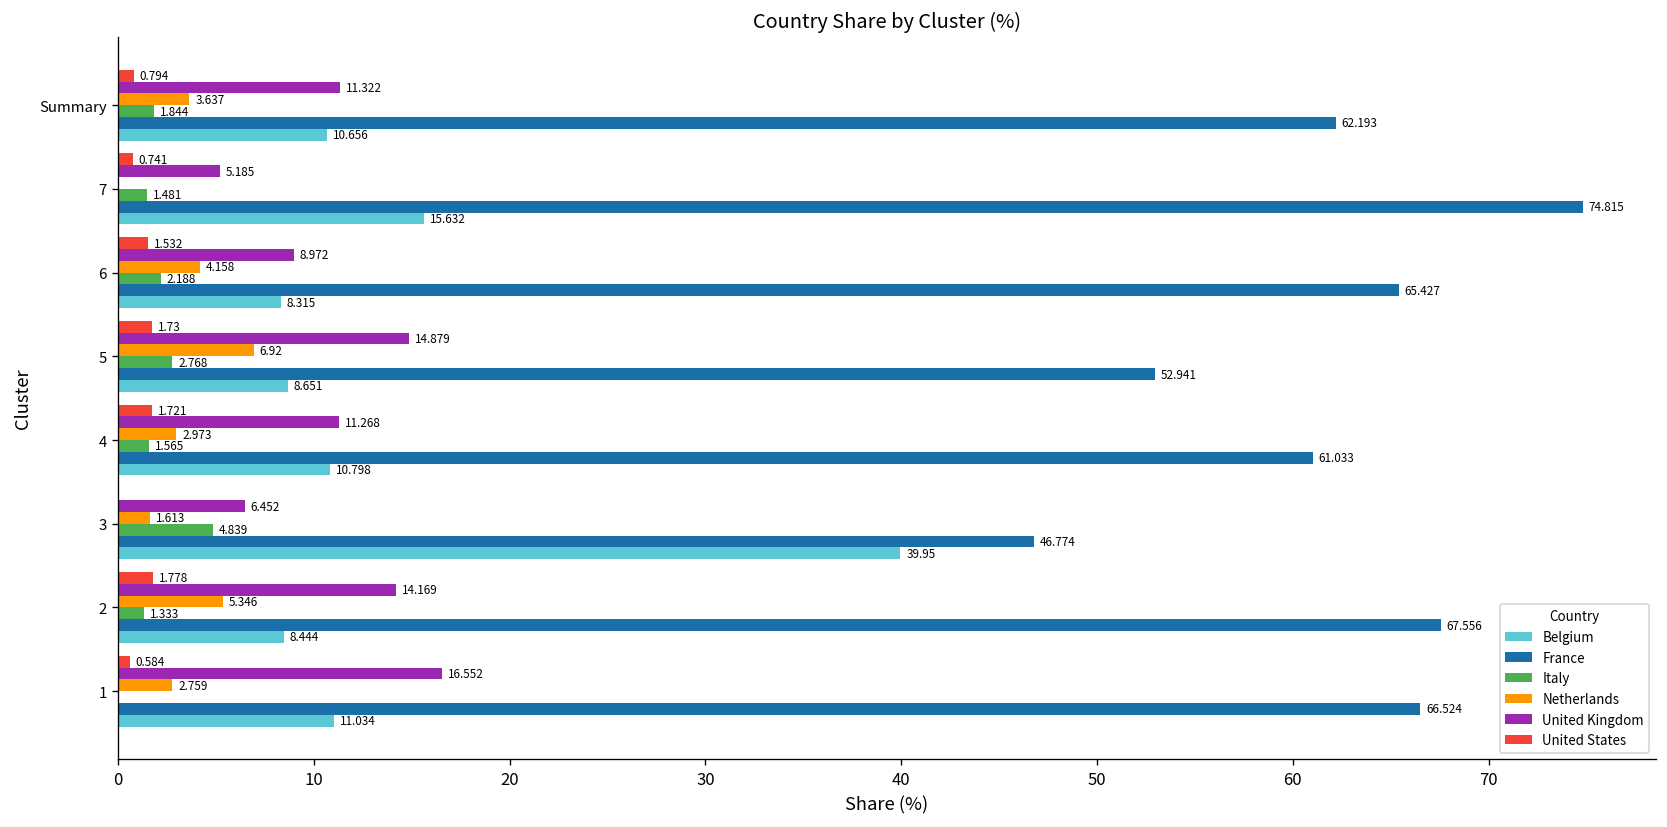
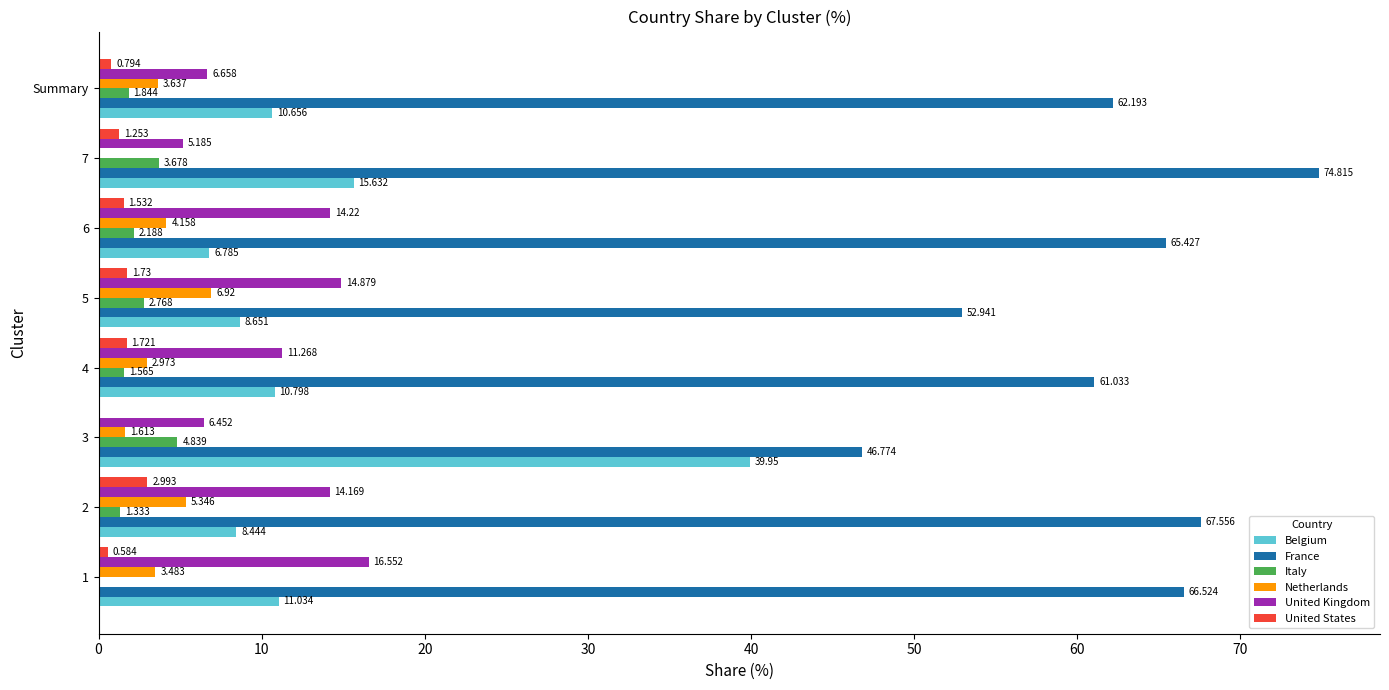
  {
    "Belgium": {
      "Summary": 10.656,
      "7": 15.632,
-     "6": 8.315,
+     "6": 6.785,
      "5": 8.651,
      "4": 10.798,
      "3": 39.95,
      "2": 8.444,
      "1": 11.034
    },
    "France": {
      "Summary": 62.193,
      "7": 74.815,
      "6": 65.427,
      "5": 52.941,
      "4": 61.033,
      "3": 46.774,
      "2": 67.556,
      "1": 66.524
    },
    "Italy": {
      "Summary": 1.844,
-     "7": 1.481,
+     "7": 3.678,
      "6": 2.188,
      "5": 2.768,
      "4": 1.565,
      "3": 4.839,
      "2": 1.333
    },
    "Netherlands": {
      "Summary": 3.637,
      "6": 4.158,
      "5": 6.92,
      "4": 2.973,
      "3": 1.613,
      "2": 5.346,
-     "1": 2.759
+     "1": 3.483
    },
    "United Kingdom": {
-     "Summary": 11.322,
+     "Summary": 6.658,
      "7": 5.185,
-     "6": 8.972,
+     "6": 14.22,
      "5": 14.879,
      "4": 11.268,
      "3": 6.452,
      "2": 14.169,
      "1": 16.552
    },
    "United States": {
      "Summary": 0.794,
-     "7": 0.741,
+     "7": 1.253,
      "6": 1.532,
      "5": 1.73,
      "4": 1.721,
-     "2": 1.778,
+     "2": 2.993,
      "1": 0.584
    }
  }
